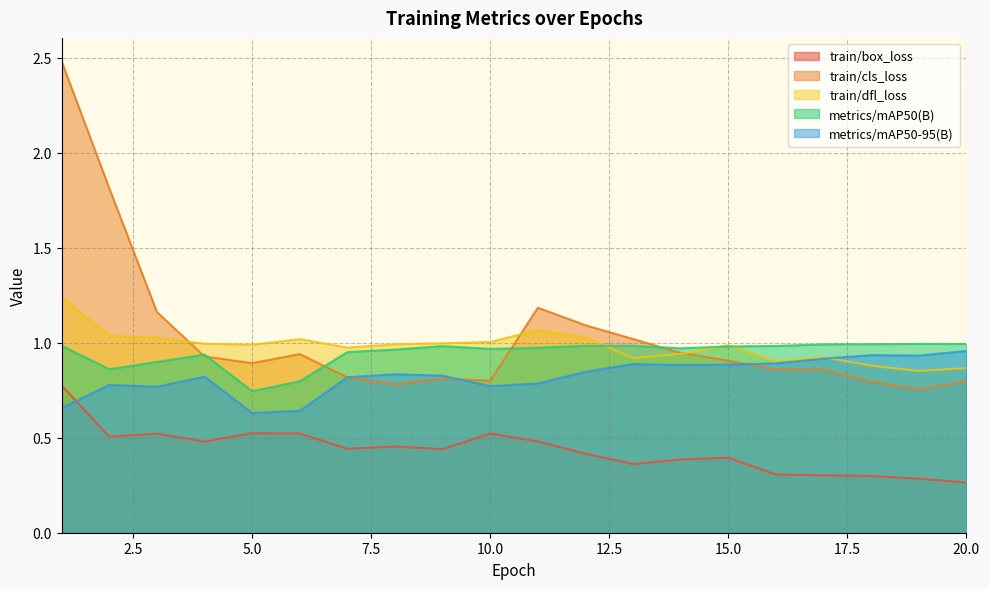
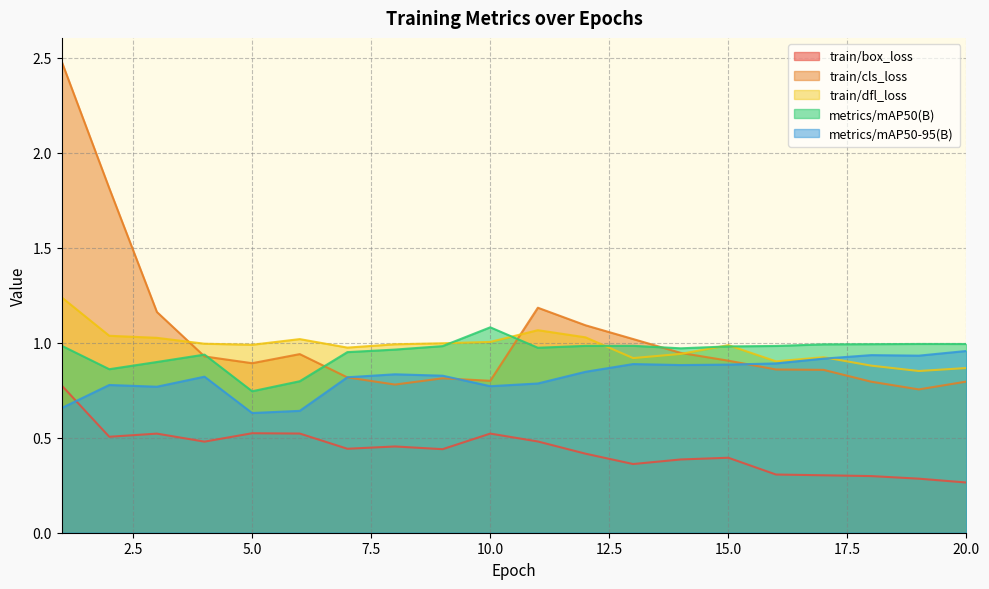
  {
    "metrics/mAP50(B)": {
      "5.0": 0.74,
-     "10.0": 0.97,
+     "10.0": 1.08,
      "20.0": 0.99
    },
    "metrics/mAP50-95(B)": {
      "5.0": 0.63,
      "10.0": 0.77,
      "15.0": 0.88,
      "20.0": 0.96
    }
  }
